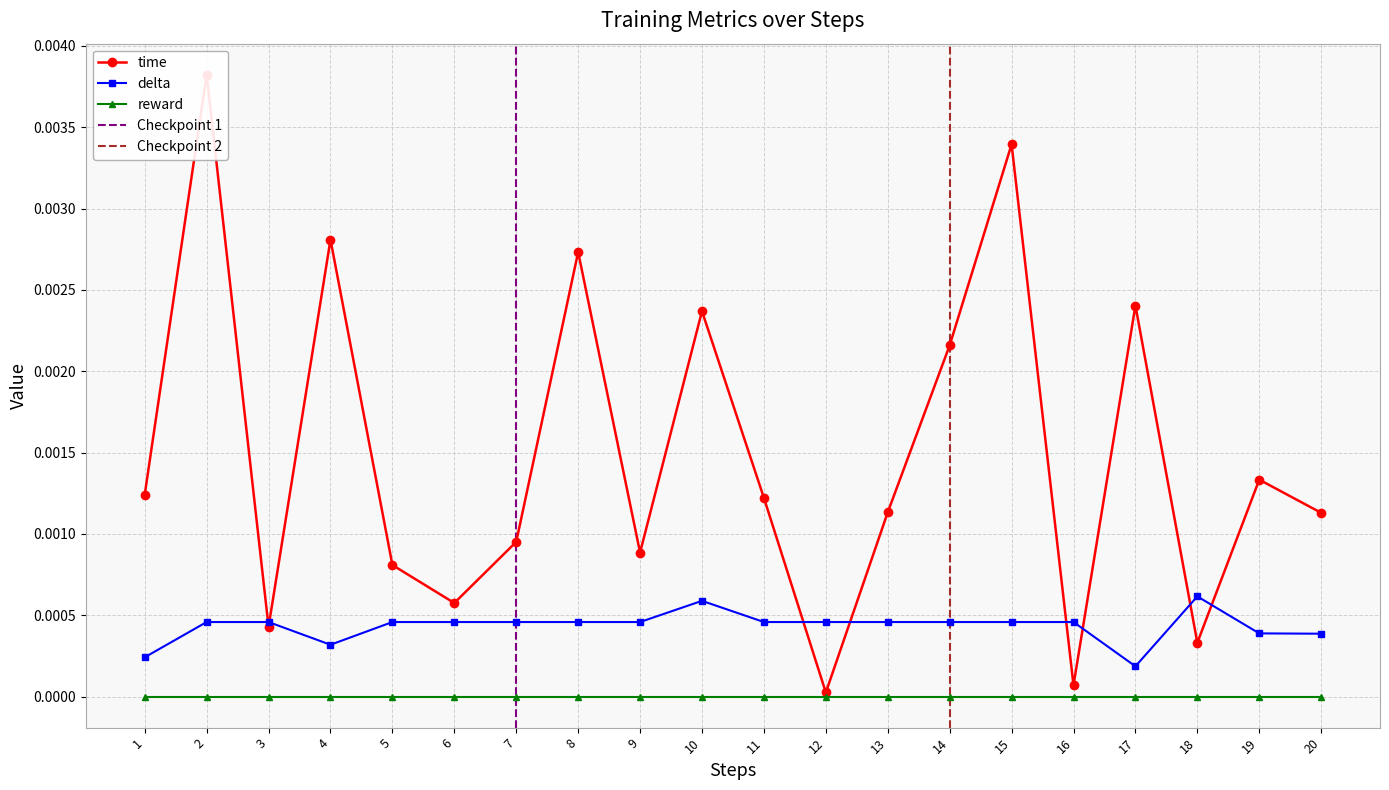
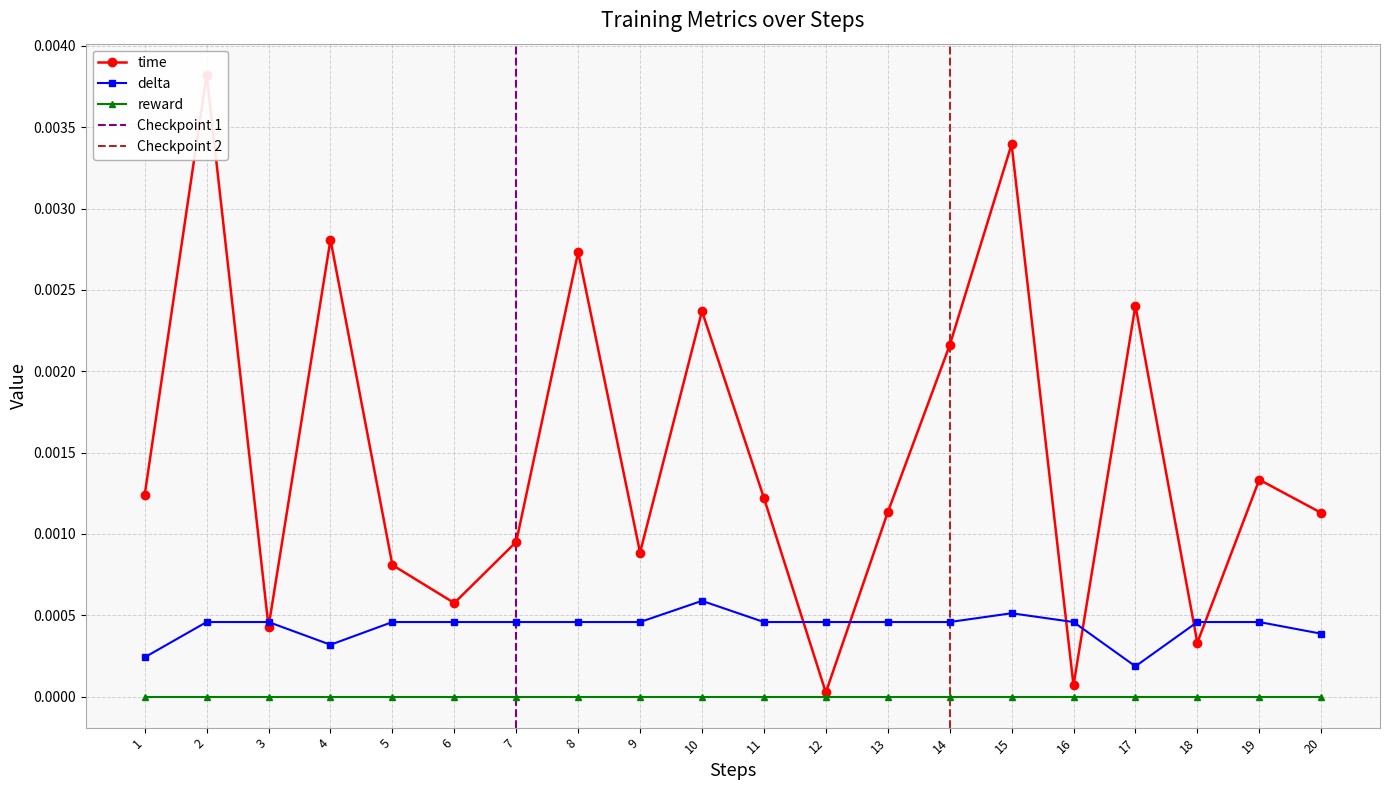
  {
    "time": {
      "1": 0.00124,
      "3": 0.00043,
      "4": 0.00281,
      "5": 0.00081,
      "6": 0.00057,
      "7": 0.00095,
      "8": 0.00273,
      "9": 0.00089,
      "10": 0.00237,
      "11": 0.00122,
      "12": 0.00002,
      "13": 0.00113,
      "14": 0.00216,
      "15": 0.00340,
      "16": 0.00007,
      "17": 0.00240,
      "18": 0.00033,
      "19": 0.00133,
      "20": 0.00113
    },
    "delta": {
      "1": 0.00024,
      "2": 0.00046,
      "3": 0.00046,
      "4": 0.00032,
      "5": 0.00046,
      "6": 0.00046,
      "7": 0.00046,
      "8": 0.00046,
      "9": 0.00046,
      "10": 0.00059,
      "11": 0.00046,
      "12": 0.00046,
      "13": 0.00046,
      "14": 0.00046,
-     "15": 0.00046,
+     "15": 0.00051,
      "16": 0.00046,
      "17": 0.00019,
-     "18": 0.00062,
-     "19": 0.00039,
+     "18": 0.00046,
+     "19": 0.00046,
      "20": 0.00039
    },
    "reward": {
      "1": 0.00000,
      "2": 0.00000,
      "3": 0.00000,
      "4": 0.00000,
      "5": 0.00000,
      "6": 0.00000,
      "7": 0.00000,
      "8": 0.00000,
      "9": 0.00000,
      "10": 0.00000,
      "11": 0.00000,
      "12": 0.00000,
      "13": 0.00000,
      "14": 0.00000,
      "15": 0.00000,
      "16": 0.00000,
      "17": 0.00000,
      "18": 0.00000,
      "19": 0.00000,
      "20": 0.00000
    }
  }
